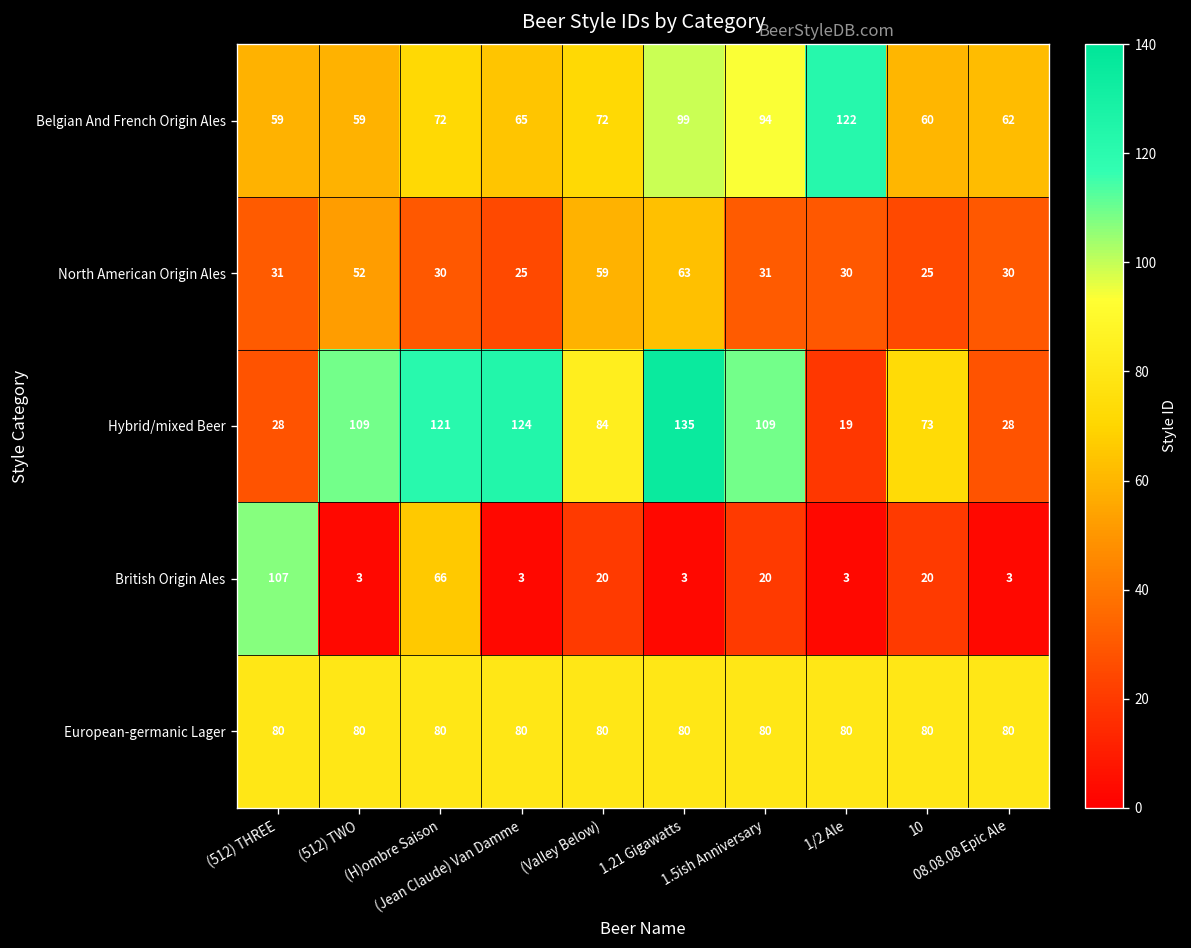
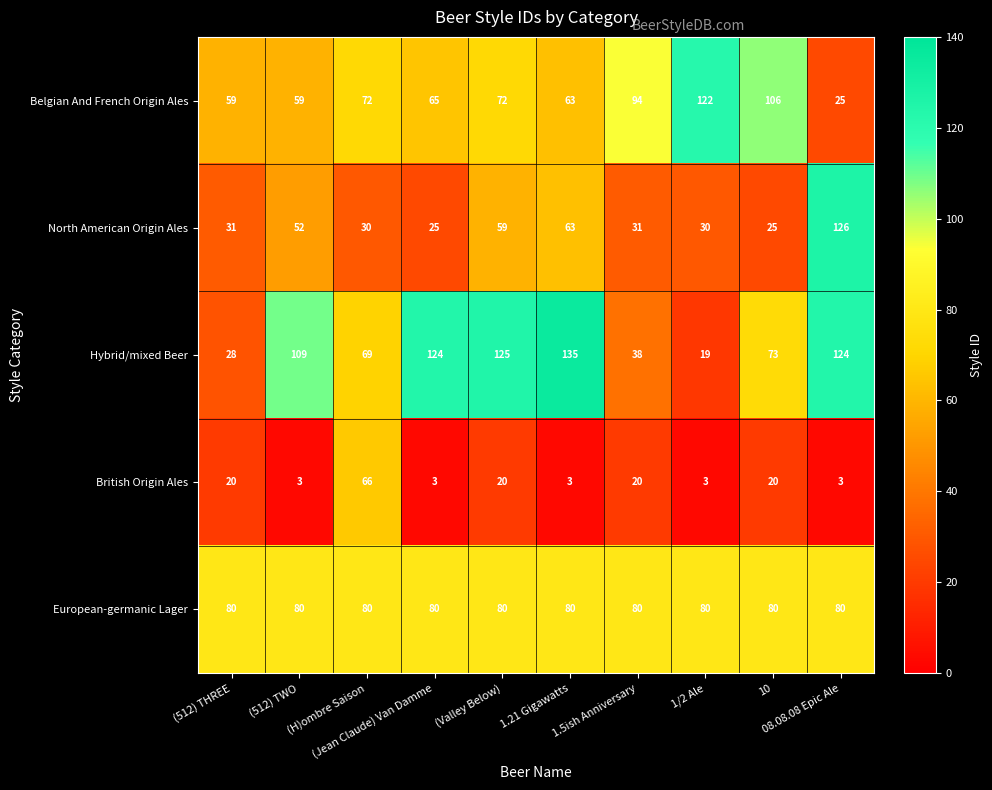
  {
    "Belgian And French Origin Ales": {
      "(512) THREE": 59,
      "(512) TWO": 59,
      "(H)ombre Saison": 72,
      "(Jean Claude) Van Damme": 65,
      "(Valley Below)": 72,
-     "1.21 Gigawatts": 99,
+     "1.21 Gigawatts": 63,
      "1.5ish Anniversary": 94,
      "1/2 Ale": 122,
-     "10": 60,
-     "08.08.08 Epic Ale": 62
+     "10": 106,
+     "08.08.08 Epic Ale": 25
    },
    "North American Origin Ales": {
      "(512) THREE": 31,
      "(512) TWO": 52,
      "(H)ombre Saison": 30,
      "(Jean Claude) Van Damme": 25,
      "(Valley Below)": 59,
      "1.21 Gigawatts": 63,
      "1.5ish Anniversary": 31,
      "1/2 Ale": 30,
      "10": 25,
-     "08.08.08 Epic Ale": 30
+     "08.08.08 Epic Ale": 126
    },
    "Hybrid/mixed Beer": {
      "(512) THREE": 28,
      "(512) TWO": 109,
-     "(H)ombre Saison": 121,
+     "(H)ombre Saison": 69,
      "(Jean Claude) Van Damme": 124,
-     "(Valley Below)": 84,
+     "(Valley Below)": 125,
      "1.21 Gigawatts": 135,
-     "1.5ish Anniversary": 109,
+     "1.5ish Anniversary": 38,
      "1/2 Ale": 19,
      "10": 73,
-     "08.08.08 Epic Ale": 28
+     "08.08.08 Epic Ale": 124
    },
    "British Origin Ales": {
-     "(512) THREE": 107,
+     "(512) THREE": 20,
      "(512) TWO": 3,
      "(H)ombre Saison": 66,
      "(Jean Claude) Van Damme": 3,
      "(Valley Below)": 20,
      "1.21 Gigawatts": 3,
      "1.5ish Anniversary": 20,
      "1/2 Ale": 3,
      "10": 20,
      "08.08.08 Epic Ale": 3
    },
    "European-germanic Lager": {
      "(512) THREE": 80,
      "(512) TWO": 80,
      "(H)ombre Saison": 80,
      "(Jean Claude) Van Damme": 80,
      "(Valley Below)": 80,
      "1.21 Gigawatts": 80,
      "1.5ish Anniversary": 80,
      "1/2 Ale": 80,
      "10": 80,
      "08.08.08 Epic Ale": 80
    }
  }
